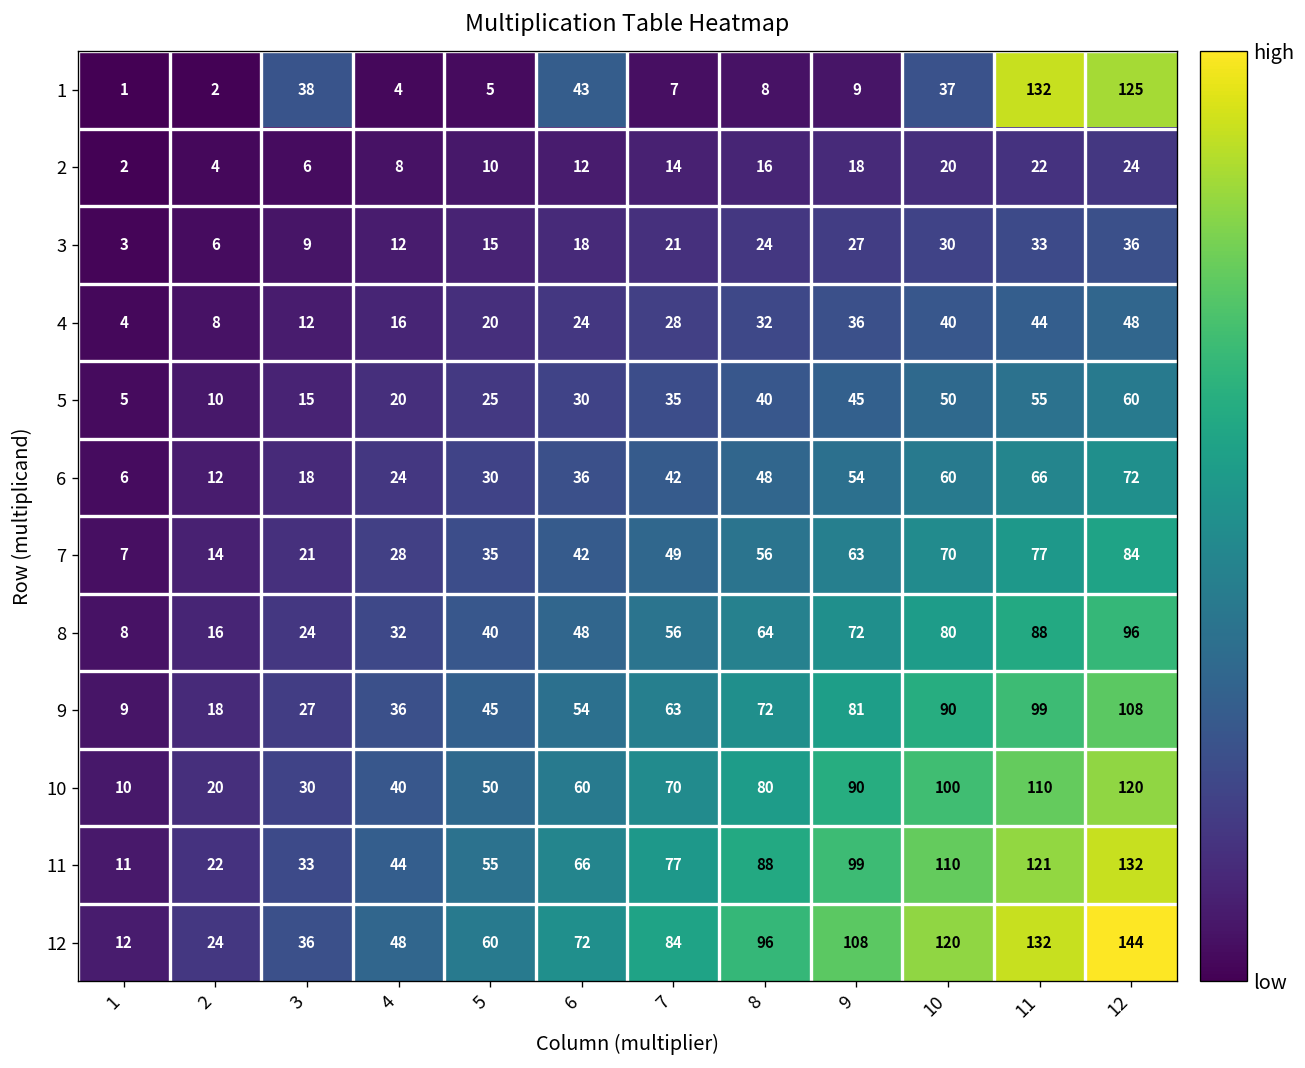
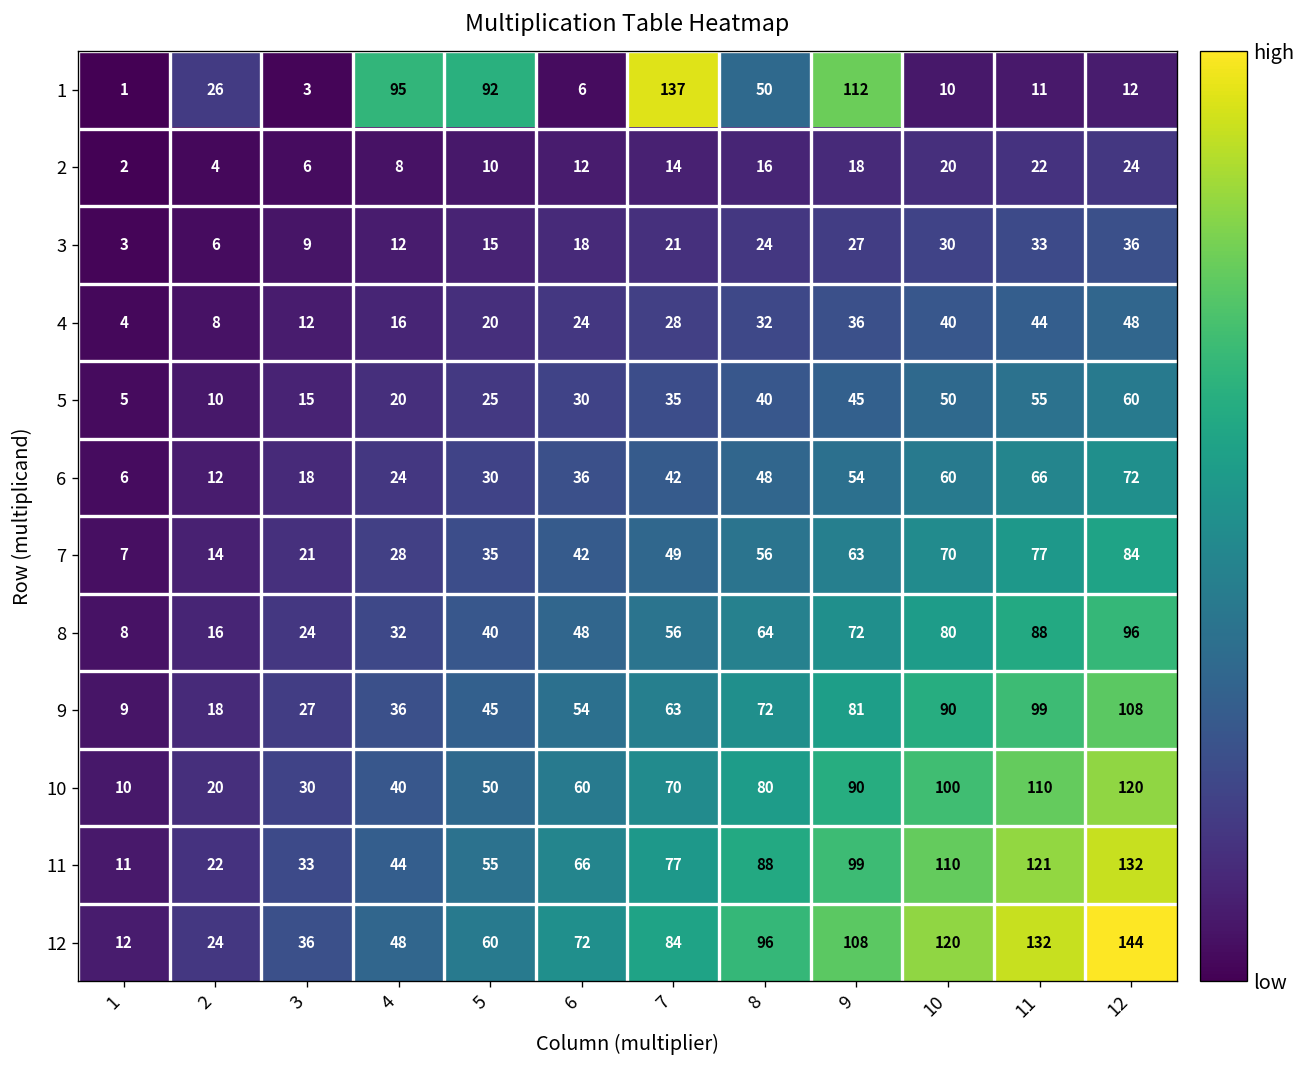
  {
    "1": {
      "1": 1,
-     "2": 2,
-     "3": 38,
-     "4": 4,
-     "5": 5,
-     "6": 43,
-     "7": 7,
-     "8": 8,
-     "9": 9,
-     "10": 37,
-     "11": 132,
-     "12": 125
+     "2": 26,
+     "3": 3,
+     "4": 95,
+     "5": 92,
+     "6": 6,
+     "7": 137,
+     "8": 50,
+     "9": 112,
+     "10": 10,
+     "11": 11,
+     "12": 12
    },
    "2": {
      "1": 2,
      "2": 4,
      "3": 6,
      "4": 8,
      "5": 10,
      "6": 12,
      "7": 14,
      "8": 16,
      "9": 18,
      "10": 20,
      "11": 22,
      "12": 24
    },
    "3": {
      "1": 3,
      "2": 6,
      "3": 9,
      "4": 12,
      "5": 15,
      "6": 18,
      "7": 21,
      "8": 24,
      "9": 27,
      "10": 30,
      "11": 33,
      "12": 36
    },
    "4": {
      "1": 4,
      "2": 8,
      "3": 12,
      "4": 16,
      "5": 20,
      "6": 24,
      "7": 28,
      "8": 32,
      "9": 36,
      "10": 40,
      "11": 44,
      "12": 48
    },
    "5": {
      "1": 5,
      "2": 10,
      "3": 15,
      "4": 20,
      "5": 25,
      "6": 30,
      "7": 35,
      "8": 40,
      "9": 45,
      "10": 50,
      "11": 55,
      "12": 60
    },
    "6": {
      "1": 6,
      "2": 12,
      "3": 18,
      "4": 24,
      "5": 30,
      "6": 36,
      "7": 42,
      "8": 48,
      "9": 54,
      "10": 60,
      "11": 66,
      "12": 72
    },
    "7": {
      "1": 7,
      "2": 14,
      "3": 21,
      "4": 28,
      "5": 35,
      "6": 42,
      "7": 49,
      "8": 56,
      "9": 63,
      "10": 70,
      "11": 77,
      "12": 84
    },
    "8": {
      "1": 8,
      "2": 16,
      "3": 24,
      "4": 32,
      "5": 40,
      "6": 48,
      "7": 56,
      "8": 64,
      "9": 72,
      "10": 80,
      "11": 88,
      "12": 96
    },
    "9": {
      "1": 9,
      "2": 18,
      "3": 27,
      "4": 36,
      "5": 45,
      "6": 54,
      "7": 63,
      "8": 72,
      "9": 81,
      "10": 90,
      "11": 99,
      "12": 108
    },
    "10": {
      "1": 10,
      "2": 20,
      "3": 30,
      "4": 40,
      "5": 50,
      "6": 60,
      "7": 70,
      "8": 80,
      "9": 90,
      "10": 100,
      "11": 110,
      "12": 120
    },
    "11": {
      "1": 11,
      "2": 22,
      "3": 33,
      "4": 44,
      "5": 55,
      "6": 66,
      "7": 77,
      "8": 88,
      "9": 99,
      "10": 110,
      "11": 121,
      "12": 132
    },
    "12": {
      "1": 12,
      "2": 24,
      "3": 36,
      "4": 48,
      "5": 60,
      "6": 72,
      "7": 84,
      "8": 96,
      "9": 108,
      "10": 120,
      "11": 132,
      "12": 144
    }
  }
